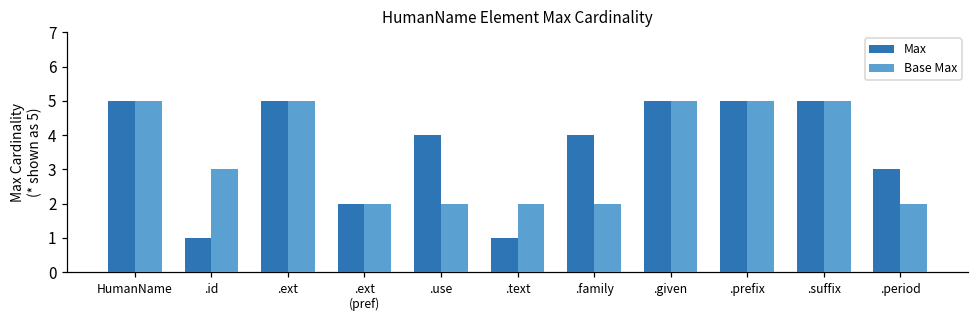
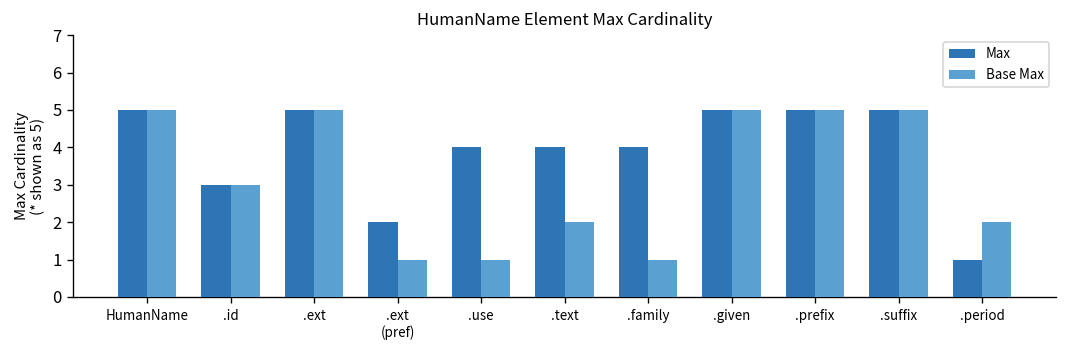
  {
    "Max": {
      "HumanName": 5,
-     ".id": 1,
+     ".id": 3,
      ".ext": 5,
      ".ext (pref)": 2,
      ".use": 4,
-     ".text": 1,
+     ".text": 4,
      ".family": 4,
      ".given": 5,
      ".prefix": 5,
      ".suffix": 5,
-     ".period": 3
+     ".period": 1
    },
    "Base Max": {
      "HumanName": 5,
      ".id": 3,
      ".ext": 5,
-     ".ext (pref)": 2,
-     ".use": 2,
+     ".ext (pref)": 1,
+     ".use": 1,
      ".text": 2,
-     ".family": 2,
+     ".family": 1,
      ".given": 5,
      ".prefix": 5,
      ".suffix": 5,
      ".period": 2
    }
  }
